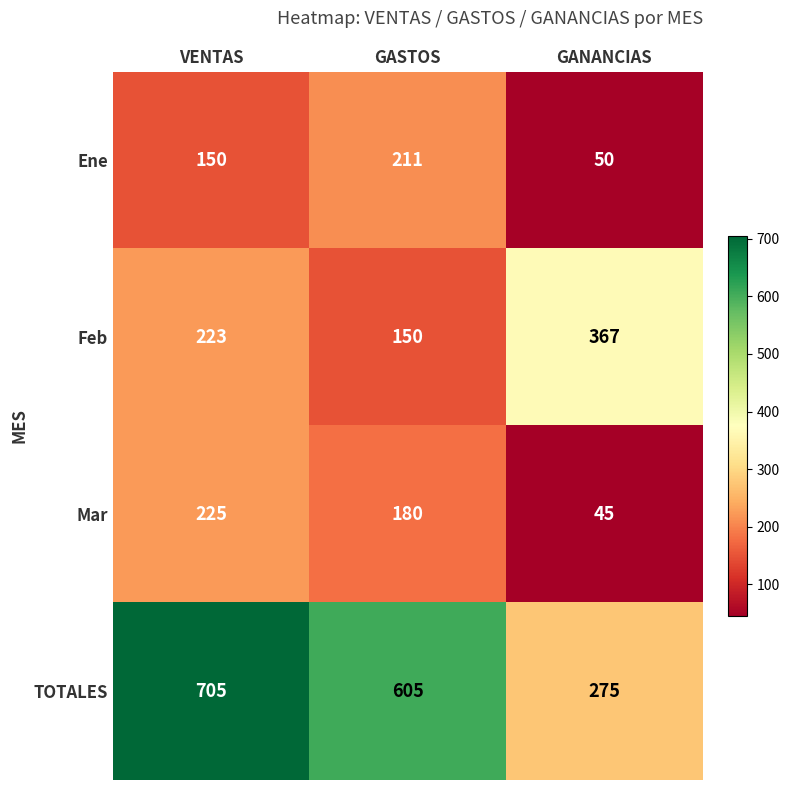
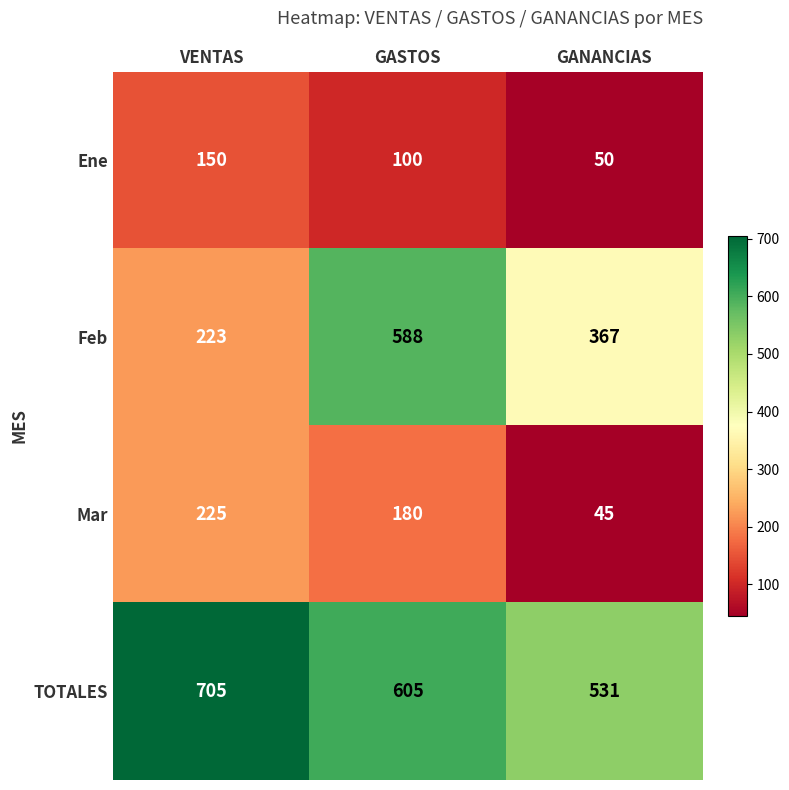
  {
    "Ene": {
      "VENTAS": 150,
-     "GASTOS": 211,
+     "GASTOS": 100,
      "GANANCIAS": 50
    },
    "Feb": {
      "VENTAS": 223,
-     "GASTOS": 150,
+     "GASTOS": 588,
      "GANANCIAS": 367
    },
    "Mar": {
      "VENTAS": 225,
      "GASTOS": 180,
      "GANANCIAS": 45
    },
    "TOTALES": {
      "VENTAS": 705,
      "GASTOS": 605,
-     "GANANCIAS": 275
+     "GANANCIAS": 531
    }
  }
